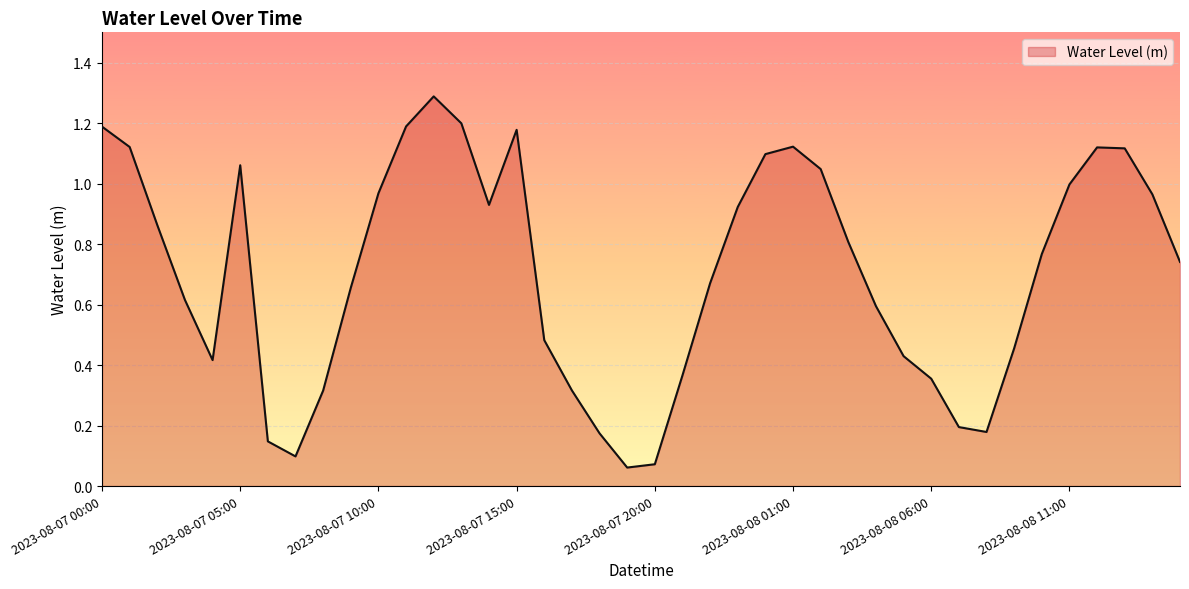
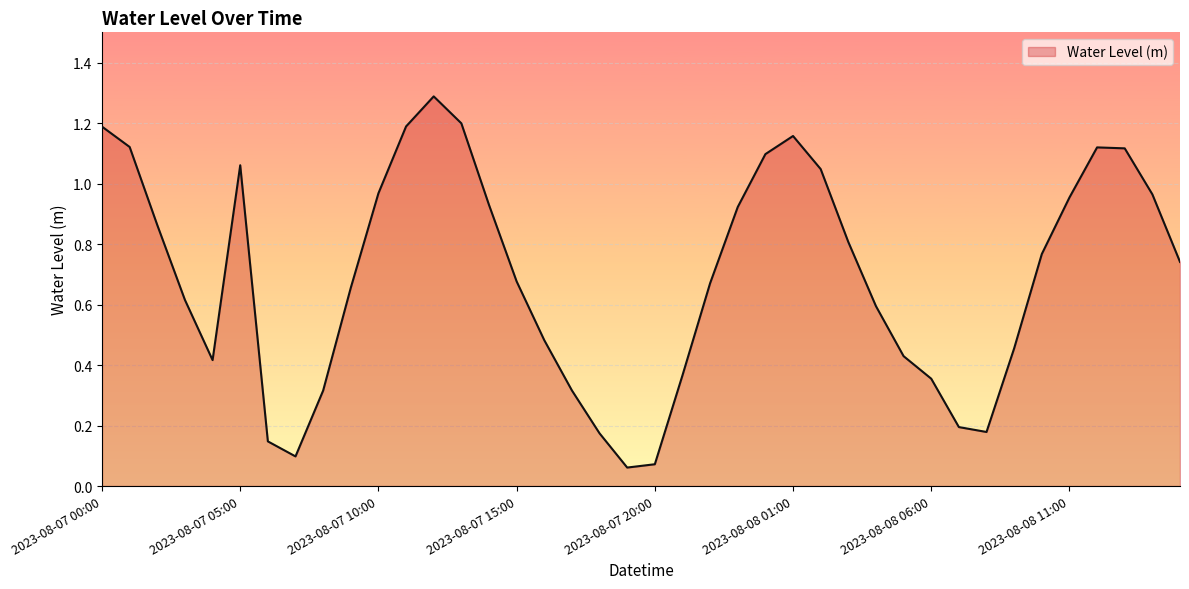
  {
    "2023-08-07 00:00": 1.19,
    "2023-08-07 05:00": 1.06,
    "2023-08-07 10:00": 0.97,
-   "2023-08-07 15:00": 1.18,
+   "2023-08-07 15:00": 0.68,
    "2023-08-07 20:00": 0.07,
-   "2023-08-08 01:00": 1.12,
+   "2023-08-08 01:00": 1.16,
    "2023-08-08 06:00": 0.35,
-   "2023-08-08 11:00": 1.00
+   "2023-08-08 11:00": 0.95
  }
